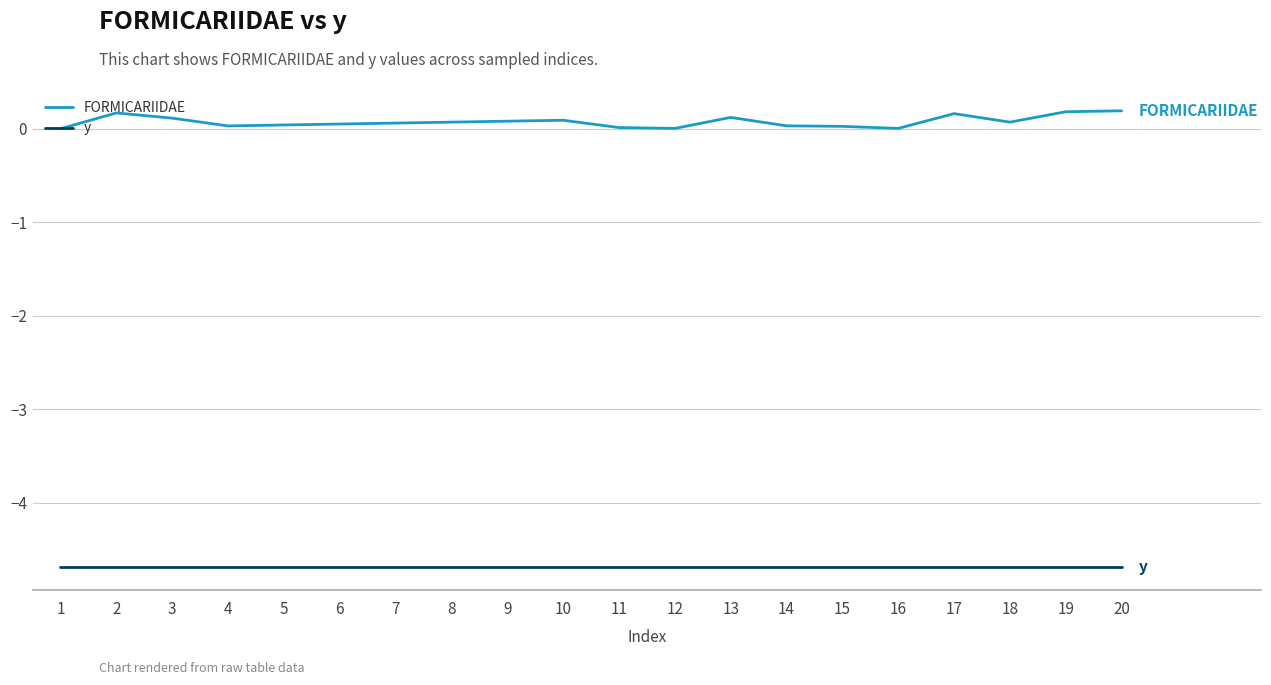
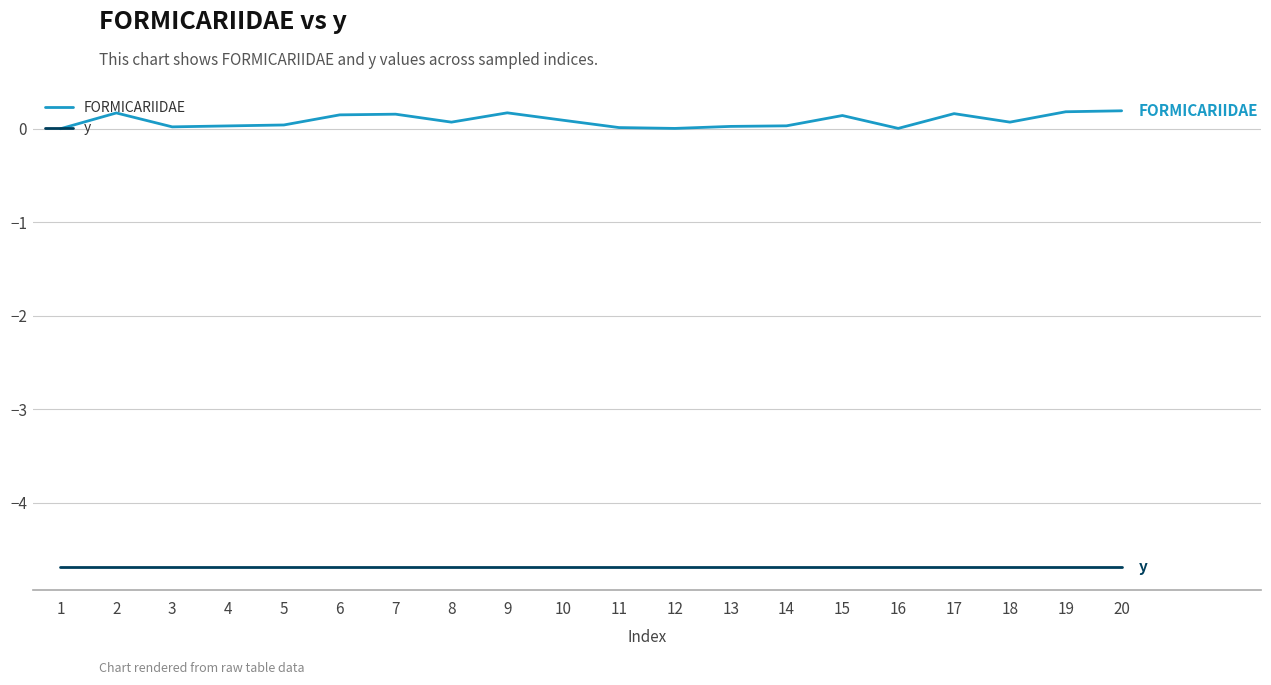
  {
    "FORMICARIIDAE": {
      "1": 0.0,
      "2": 0.2,
-     "3": 0.1,
+     "3": 0.0,
      "4": 0.0,
      "5": 0.0,
-     "6": 0.05,
-     "7": 0.1,
+     "6": 0.15,
+     "7": 0.2,
      "8": 0.1,
-     "9": 0.1,
+     "9": 0.2,
      "10": 0.1,
      "11": 0.0,
      "12": 0.0,
-     "13": 0.1,
+     "13": 0.0,
      "14": 0.0,
-     "15": 0.0,
+     "15": 0.1,
      "16": 0.0,
      "17": 0.2,
      "18": 0.1,
      "19": 0.2,
      "20": 0.2
    },
    "y": {
      "1": -4.7,
      "2": -4.7,
      "3": -4.7,
      "4": -4.7,
      "5": -4.7,
      "6": -4.7,
      "7": -4.7,
      "8": -4.7,
      "9": -4.7,
      "10": -4.7,
      "11": -4.7,
      "12": -4.7,
      "13": -4.7,
      "14": -4.7,
      "15": -4.7,
      "16": -4.7,
      "17": -4.7,
      "18": -4.7,
      "19": -4.7,
      "20": -4.7
    }
  }
